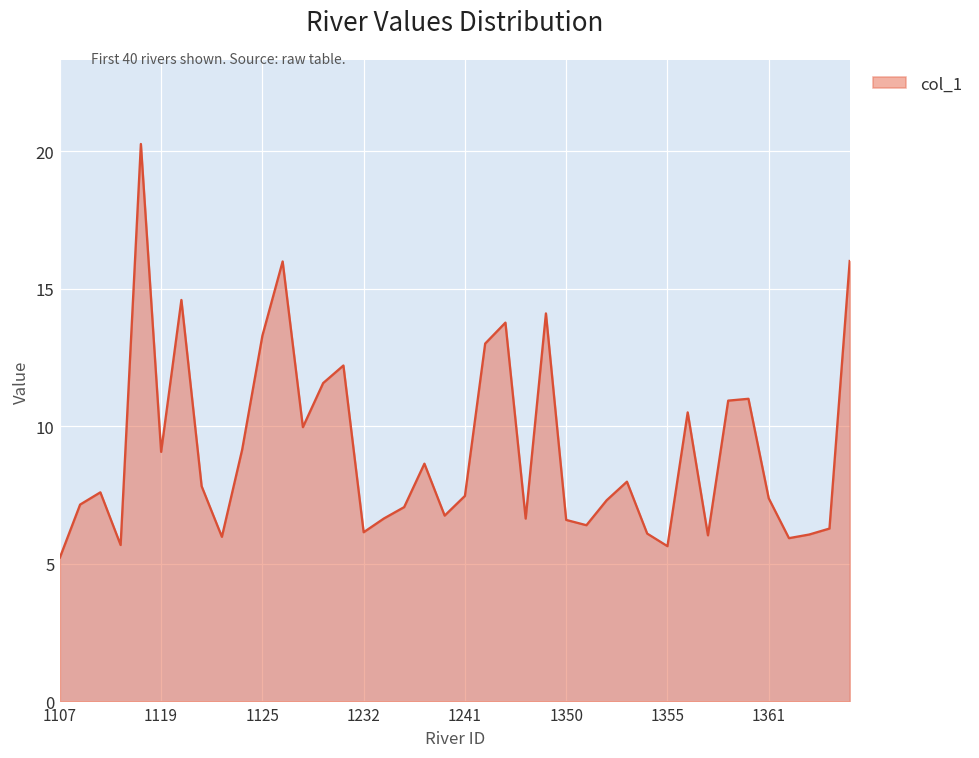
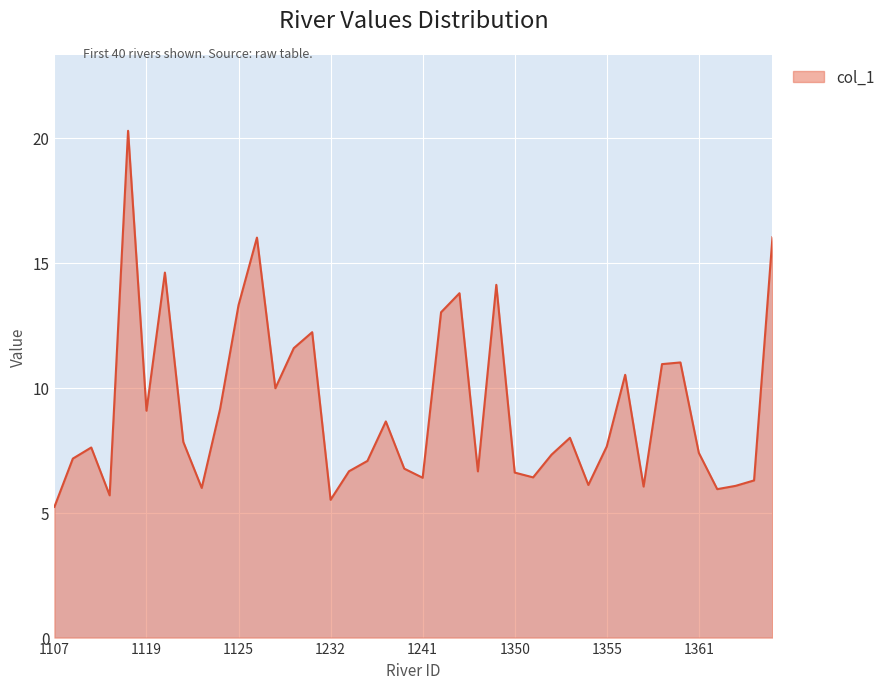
  {
    "1107": 5.2,
    "1119": 9.1,
    "1125": 13.3,
-   "1232": 6.2,
-   "1241": 7.5,
+   "1232": 5.5,
+   "1241": 6.4,
    "1350": 6.6,
-   "1355": 5.6,
+   "1355": 7.6,
    "1361": 7.4
  }
